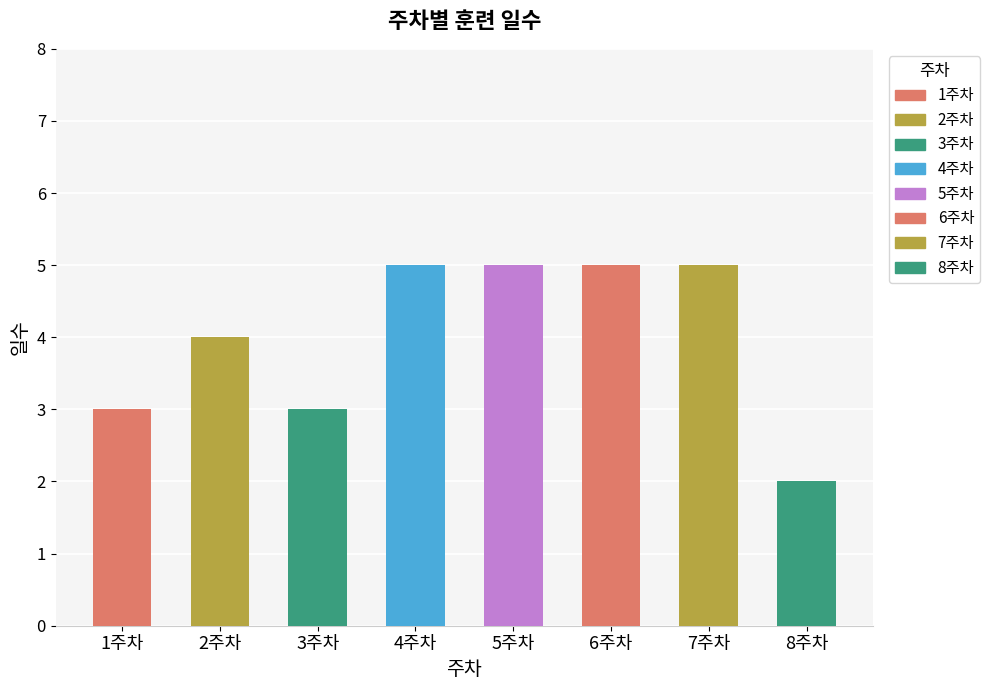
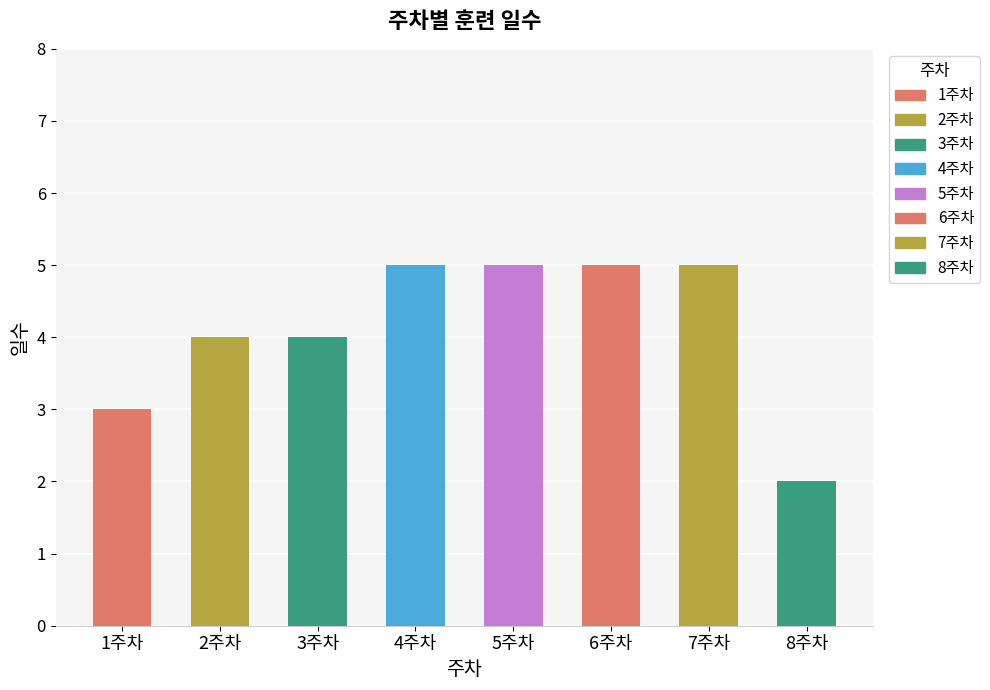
  {
    "1주차": 3,
    "2주차": 4,
-   "3주차": 3,
+   "3주차": 4,
    "4주차": 5,
    "5주차": 5,
    "6주차": 5,
    "7주차": 5,
    "8주차": 2
  }
